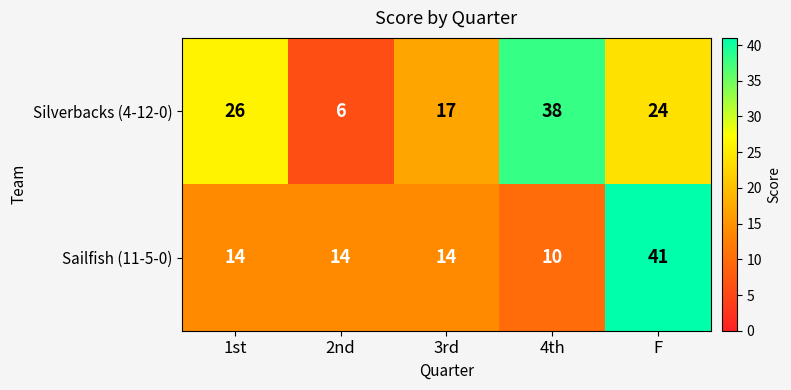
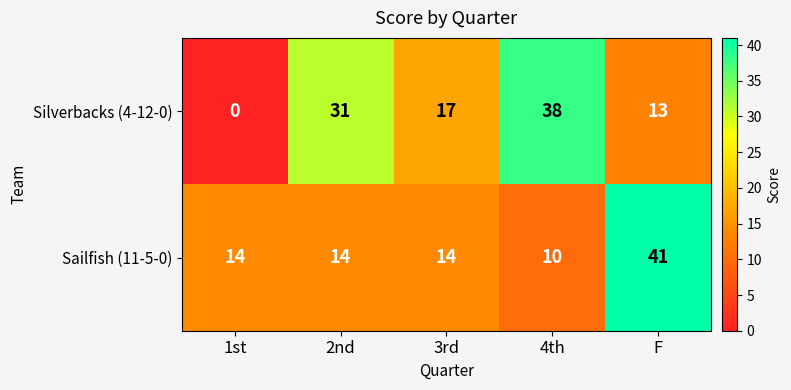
  {
    "Silverbacks (4-12-0)": {
-     "1st": 26,
-     "2nd": 6,
+     "1st": 0,
+     "2nd": 31,
      "3rd": 17,
      "4th": 38,
-     "F": 24
+     "F": 13
    },
    "Sailfish (11-5-0)": {
      "1st": 14,
      "2nd": 14,
      "3rd": 14,
      "4th": 10,
      "F": 41
    }
  }
